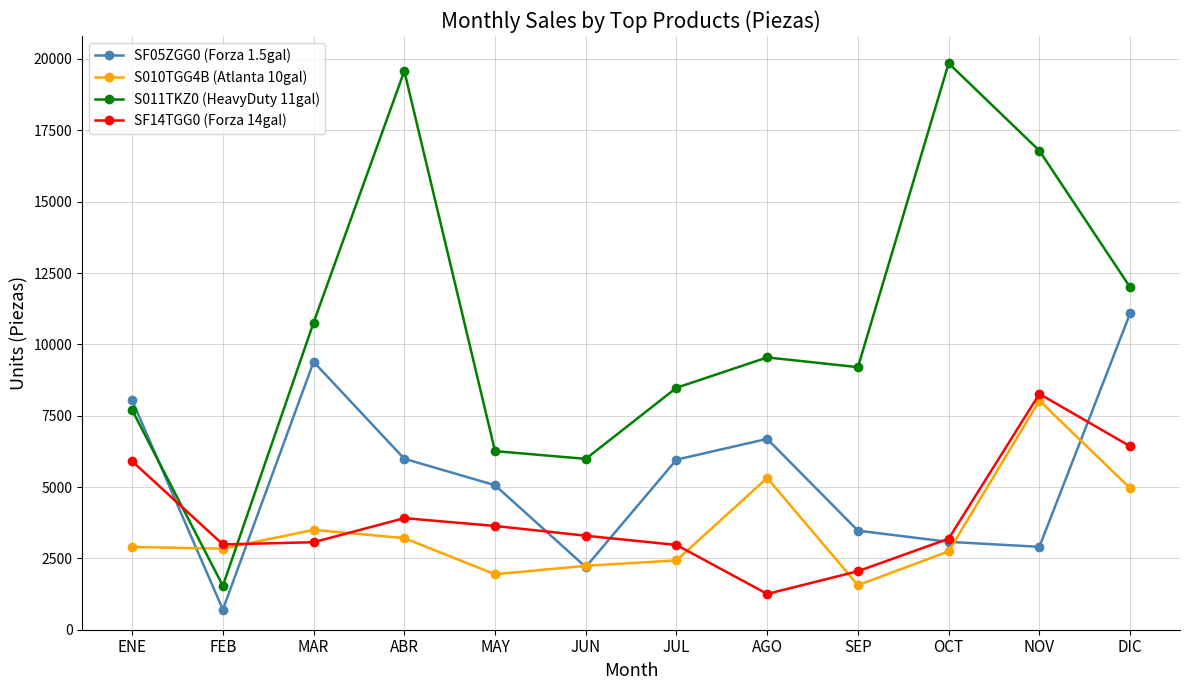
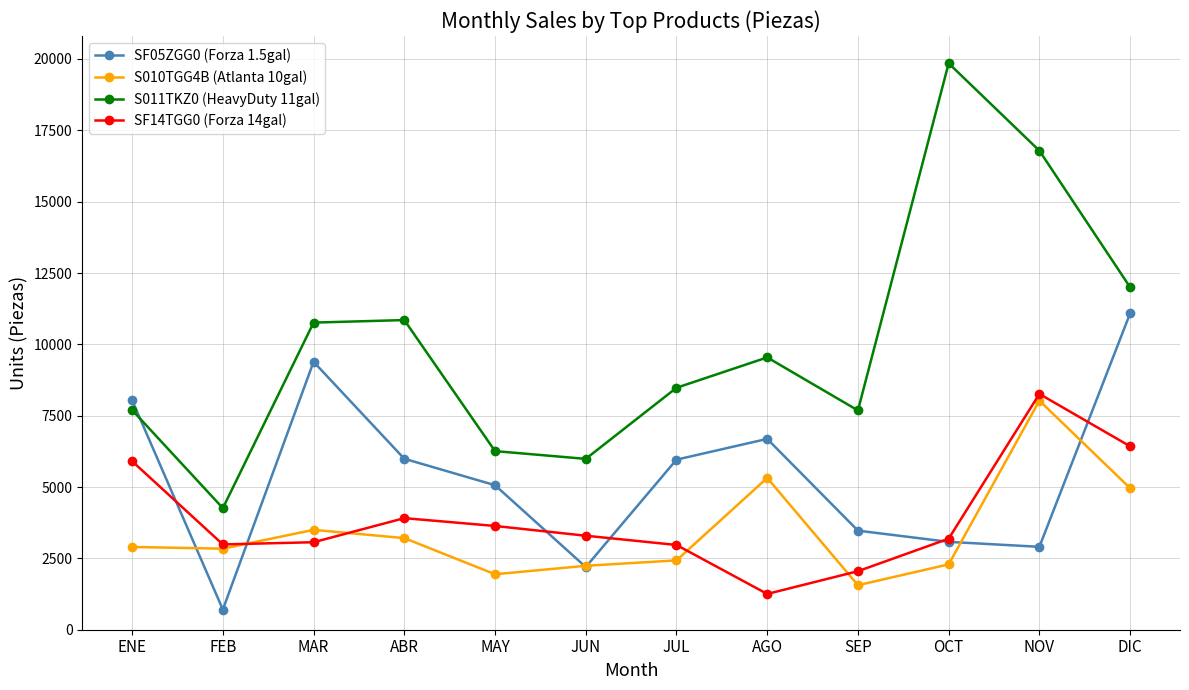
  {
    "SF05ZGG0 (Forza 1.5gal)": {
      "ENE": 8000,
      "FEB": 700,
      "MAR": 9400,
      "ABR": 6000,
      "MAY": 5100,
      "JUL": 6000,
      "AGO": 6700,
      "SEP": 3500,
      "OCT": 3100,
      "NOV": 2900,
      "DIC": 11100
    },
    "S010TGG4B (Atlanta 10gal)": {
      "ENE": 2900,
      "FEB": 2800,
      "MAR": 3500,
      "ABR": 3200,
      "MAY": 1900,
      "JUL": 2400,
      "AGO": 5300,
      "SEP": 1600,
-     "OCT": 2700,
+     "OCT": 2300,
      "NOV": 8000,
      "DIC": 5000
    },
    "S011TKZ0 (HeavyDuty 11gal)": {
      "ENE": 7700,
-     "FEB": 1500,
+     "FEB": 4300,
      "MAR": 10800,
-     "ABR": 19600,
+     "ABR": 10900,
      "MAY": 6300,
      "JUN": 6000,
      "JUL": 8500,
      "AGO": 9500,
-     "SEP": 9200,
+     "SEP": 7700,
      "OCT": 19800,
      "NOV": 16800,
      "DIC": 12000
    },
    "SF14TGG0 (Forza 14gal)": {
      "ENE": 5900,
      "FEB": 3000,
      "MAR": 3100,
      "ABR": 3900,
      "MAY": 3600,
      "JUN": 3300,
      "JUL": 3000,
      "AGO": 1300,
      "SEP": 2100,
      "OCT": 3200,
      "NOV": 8300,
      "DIC": 6400
    }
  }
